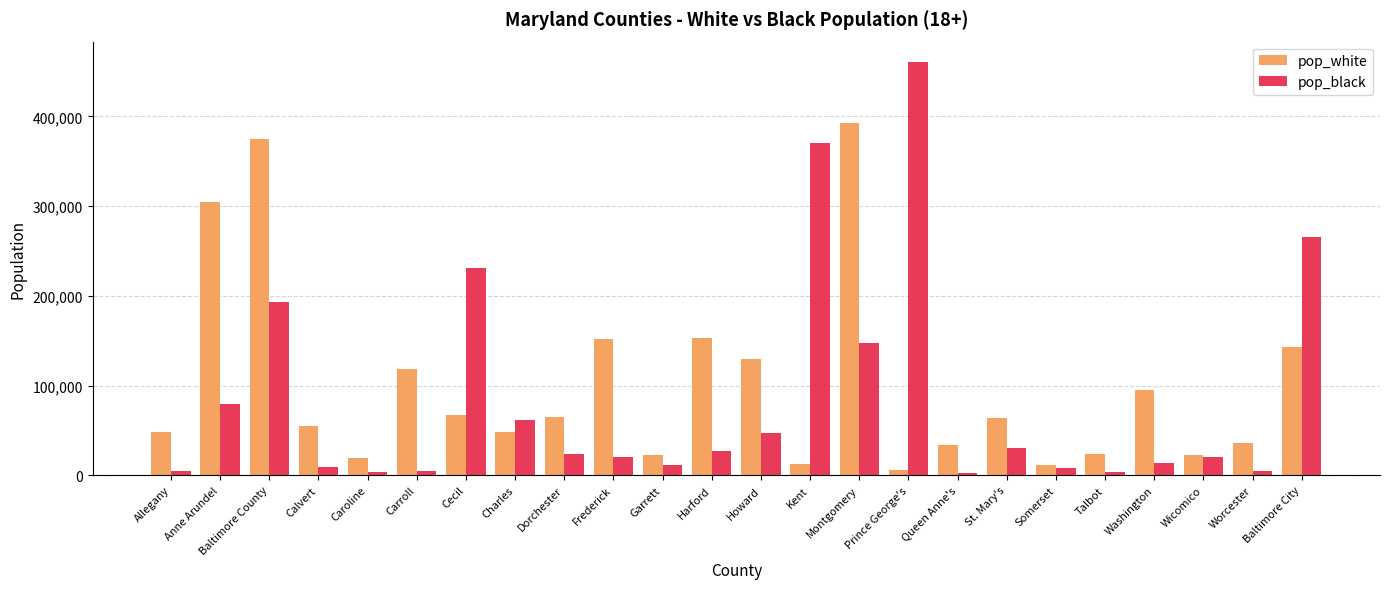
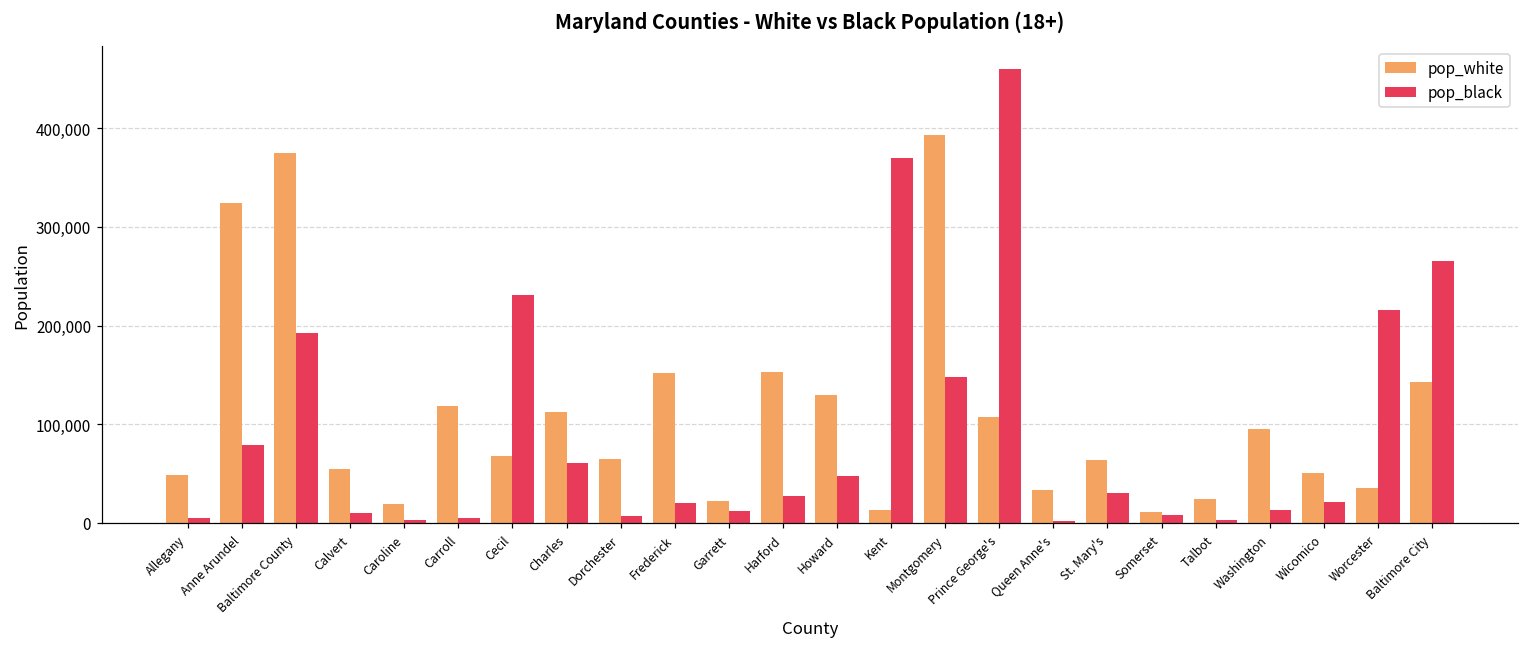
  {
    "pop_white": {
      "Allegany": "50,000",
-     "Anne Arundel": "310,000",
+     "Anne Arundel": "320,000",
      "Baltimore County": "380,000",
      "Calvert": "50,000",
      "Caroline": "20,000",
      "Carroll": "120,000",
      "Cecil": "70,000",
-     "Charles": "50,000",
+     "Charles": "110,000",
      "Dorchester": "70,000",
      "Frederick": "150,000",
      "Garrett": "20,000",
      "Harford": "150,000",
      "Howard": "130,000",
      "Kent": "10,000",
      "Montgomery": "390,000",
-     "Prince George's": "10,000",
+     "Prince George's": "110,000",
      "Queen Anne's": "30,000",
      "St. Mary's": "60,000",
      "Somerset": "10,000",
      "Talbot": "20,000",
      "Washington": "100,000",
-     "Wicomico": "20,000",
+     "Wicomico": "50,000",
      "Worcester": "40,000",
      "Baltimore City": "140,000"
    },
    "pop_black": {
      "Allegany": "0",
      "Anne Arundel": "80,000",
      "Baltimore County": "190,000",
      "Calvert": "10,000",
      "Caroline": "0",
      "Carroll": "10,000",
      "Cecil": "230,000",
      "Charles": "60,000",
-     "Dorchester": "20,000",
+     "Dorchester": "10,000",
      "Frederick": "20,000",
      "Garrett": "10,000",
      "Harford": "30,000",
      "Howard": "50,000",
      "Kent": "370,000",
      "Montgomery": "150,000",
      "Prince George's": "460,000",
      "St. Mary's": "30,000",
      "Somerset": "10,000",
      "Talbot": "0",
      "Washington": "10,000",
      "Wicomico": "20,000",
-     "Worcester": "0",
+     "Worcester": "220,000",
      "Baltimore City": "270,000"
    }
  }
